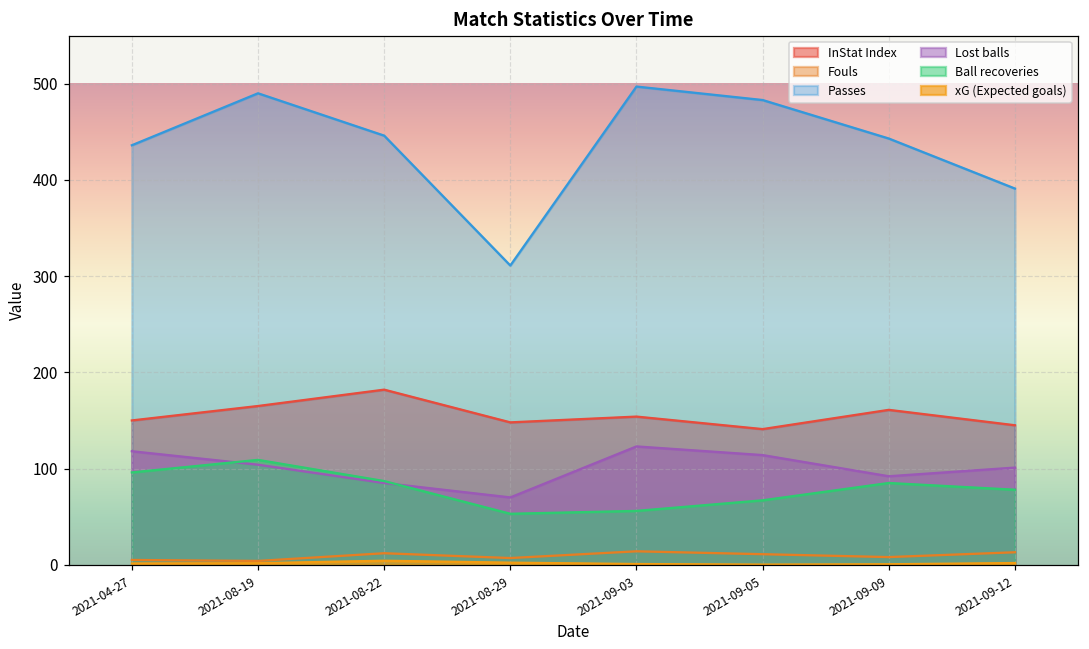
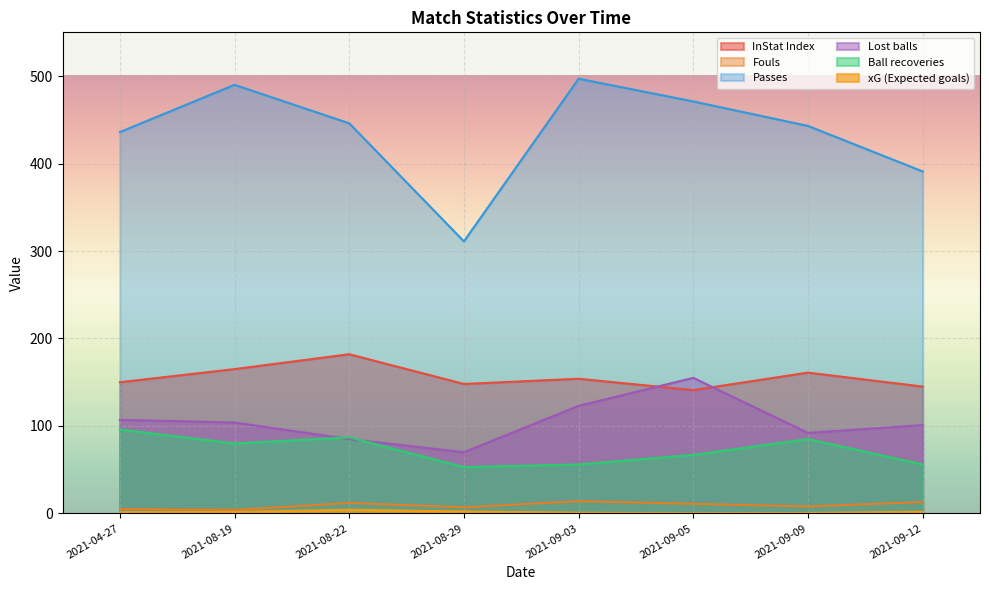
  {
    "Passes": {
      "2021-04-27": 440,
      "2021-08-19": 490,
      "2021-08-22": 450,
      "2021-08-29": 310,
      "2021-09-03": 500,
-     "2021-09-05": 480,
+     "2021-09-05": 470,
      "2021-09-09": 440,
      "2021-09-12": 390
    },
    "Lost balls": {
-     "2021-04-27": 120,
+     "2021-04-27": 110,
      "2021-08-19": 100,
      "2021-08-29": 70,
      "2021-09-03": 120,
-     "2021-09-05": 110,
+     "2021-09-05": 160,
      "2021-09-09": 90,
      "2021-09-12": 100
    },
    "Ball recoveries": {
      "2021-04-27": 100,
-     "2021-08-19": 110,
+     "2021-08-19": 80,
      "2021-08-29": 50,
      "2021-09-03": 60,
      "2021-09-05": 70,
      "2021-09-09": 90,
-     "2021-09-12": 80
+     "2021-09-12": 60
    }
  }
